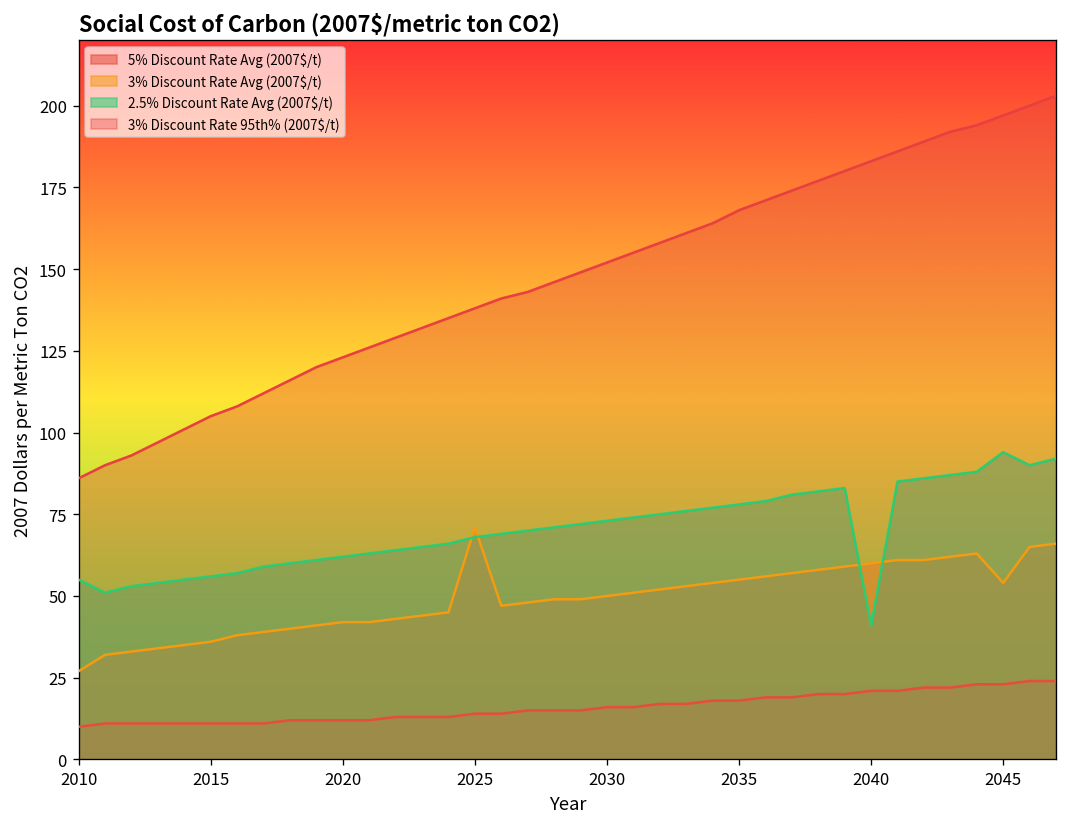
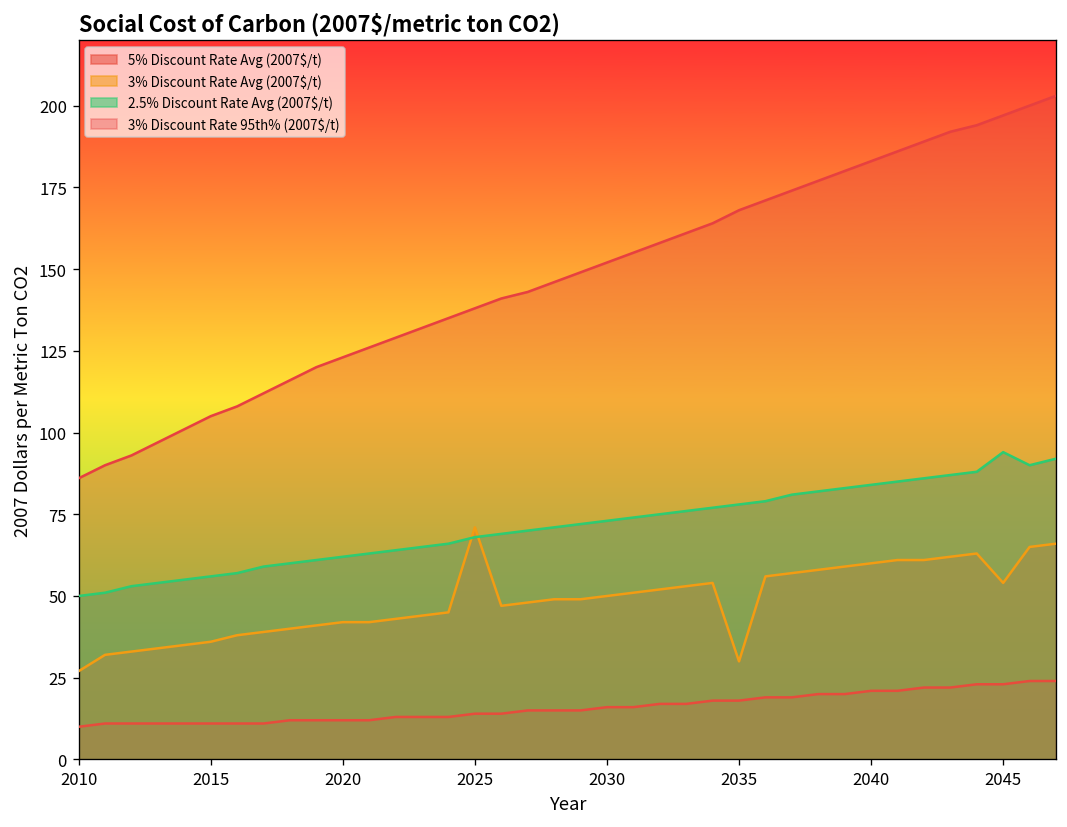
  {
    "3% Discount Rate Avg (2007$/t)": {
      "2010": 27,
      "2015": 36,
      "2020": 42,
      "2025": 71,
      "2030": 50,
-     "2035": 55,
+     "2035": 30,
      "2040": 60,
      "2045": 54
    },
    "2.5% Discount Rate Avg (2007$/t)": {
-     "2010": 55,
+     "2010": 50,
      "2015": 56,
      "2020": 62,
      "2025": 68,
      "2030": 73,
      "2035": 78,
-     "2040": 41,
+     "2040": 84,
      "2045": 94
    }
  }
